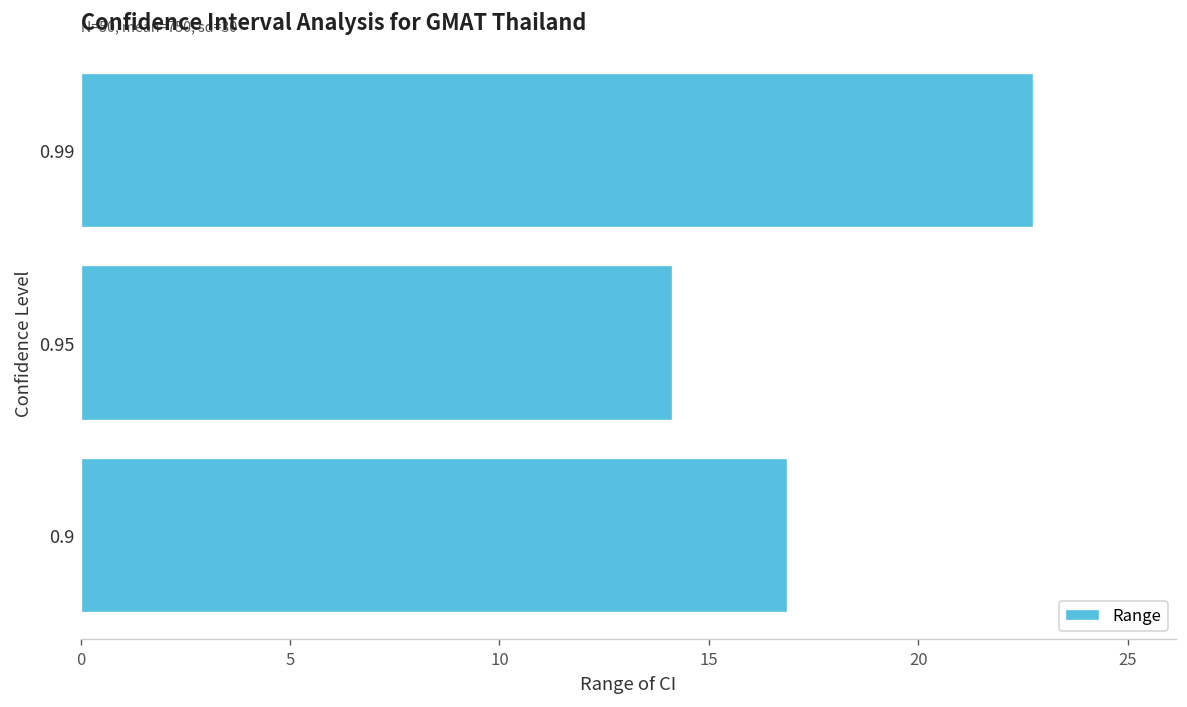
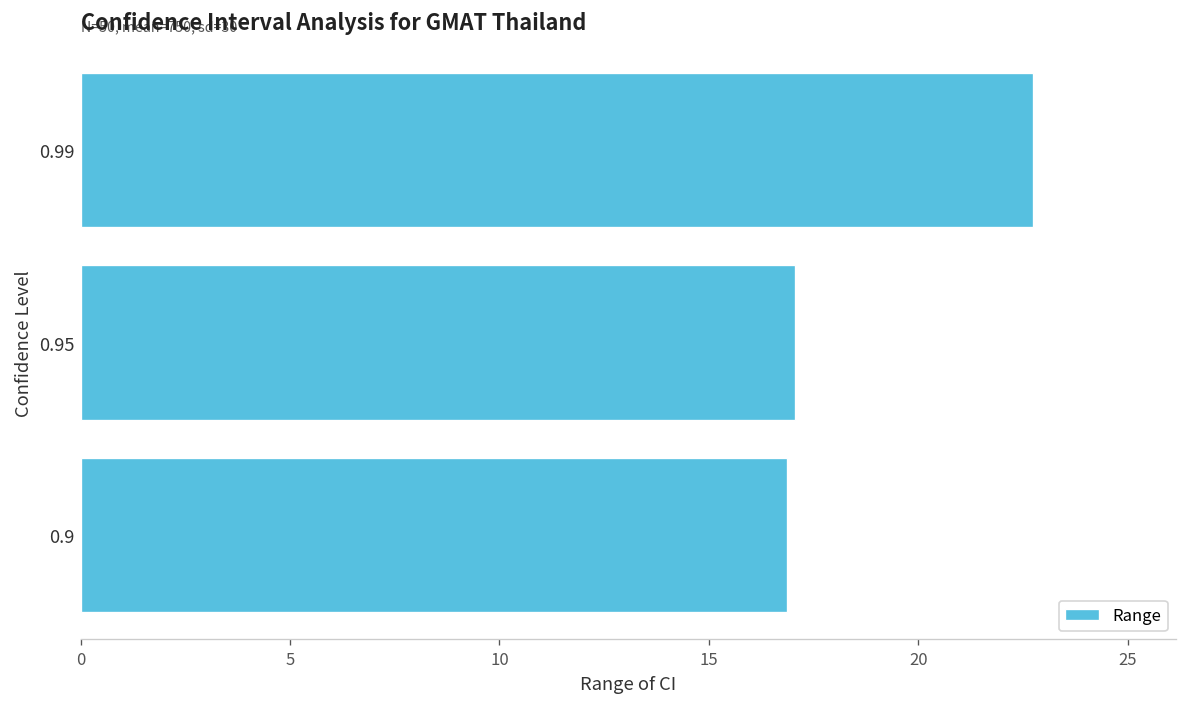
  {
    "0.99": 22.7,
-   "0.95": 14.1,
+   "0.95": 17.1,
    "0.9": 16.9
  }
